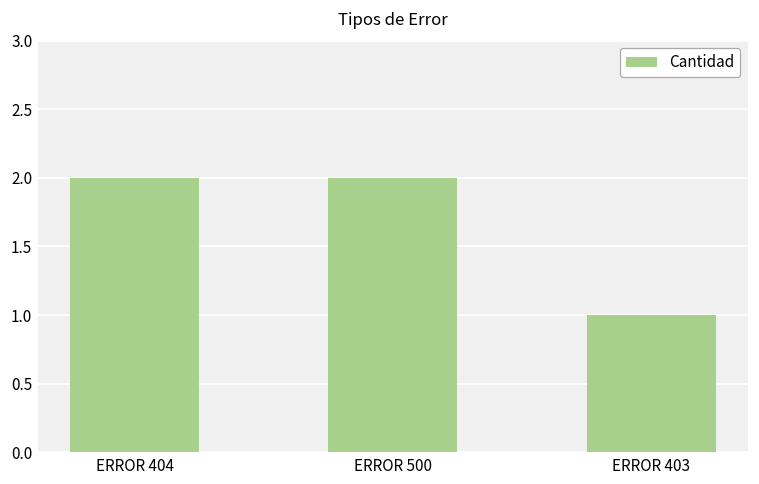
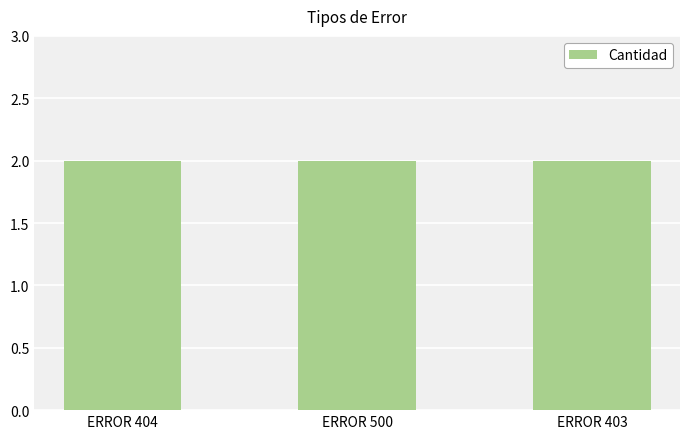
  {
    "ERROR 404": 2,
    "ERROR 500": 2,
-   "ERROR 403": 1
+   "ERROR 403": 2
  }
